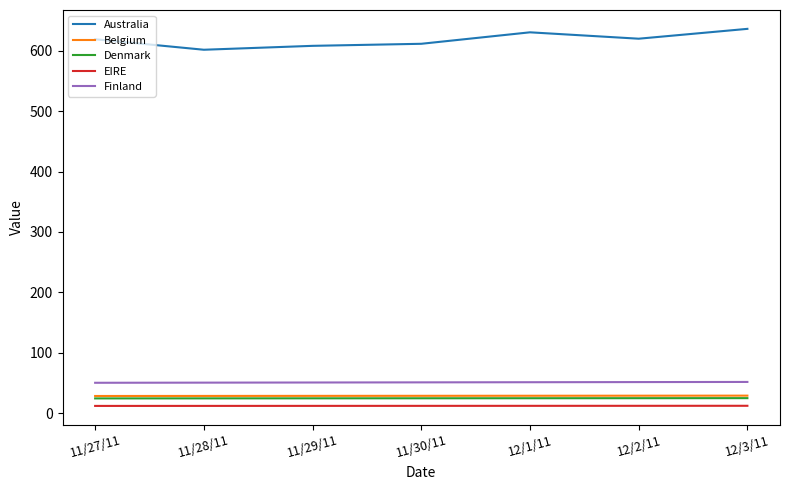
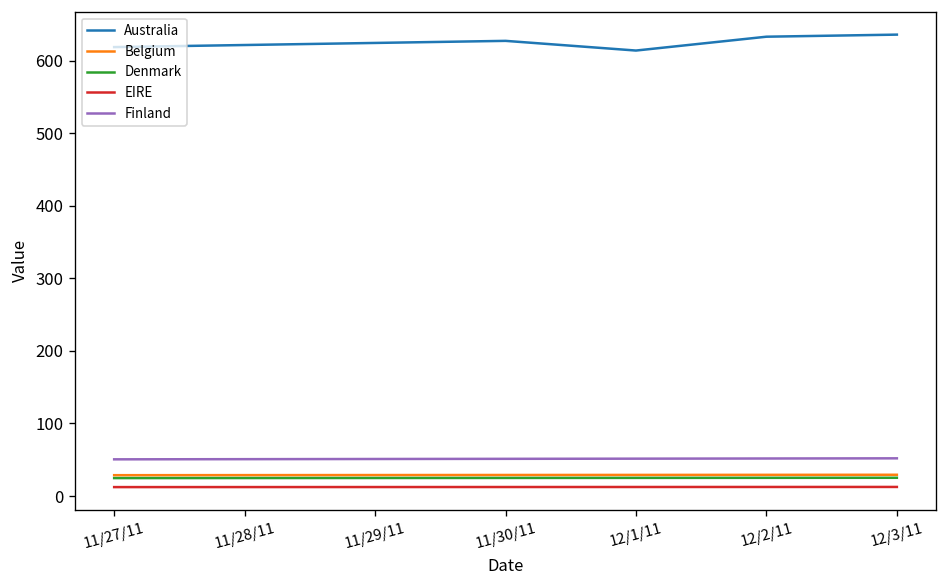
  {
    "Australia": {
-     "11/28/11": 600,
-     "11/29/11": 610,
-     "11/30/11": 610,
-     "12/1/11": 630,
-     "12/2/11": 620,
+     "11/28/11": 620,
+     "11/29/11": 620,
+     "11/30/11": 630,
+     "12/1/11": 610,
+     "12/2/11": 630,
      "12/3/11": 640
    },
    "EIRE": {
      "11/27/11": 10,
      "11/28/11": 10,
      "11/29/11": 10,
      "11/30/11": 10,
      "12/1/11": 10,
      "12/2/11": 10,
      "12/3/11": 10
    },
    "Finland": {
      "11/27/11": 50,
      "11/28/11": 50,
      "11/29/11": 50,
      "11/30/11": 50,
      "12/1/11": 50,
      "12/2/11": 50,
      "12/3/11": 50
    }
  }
